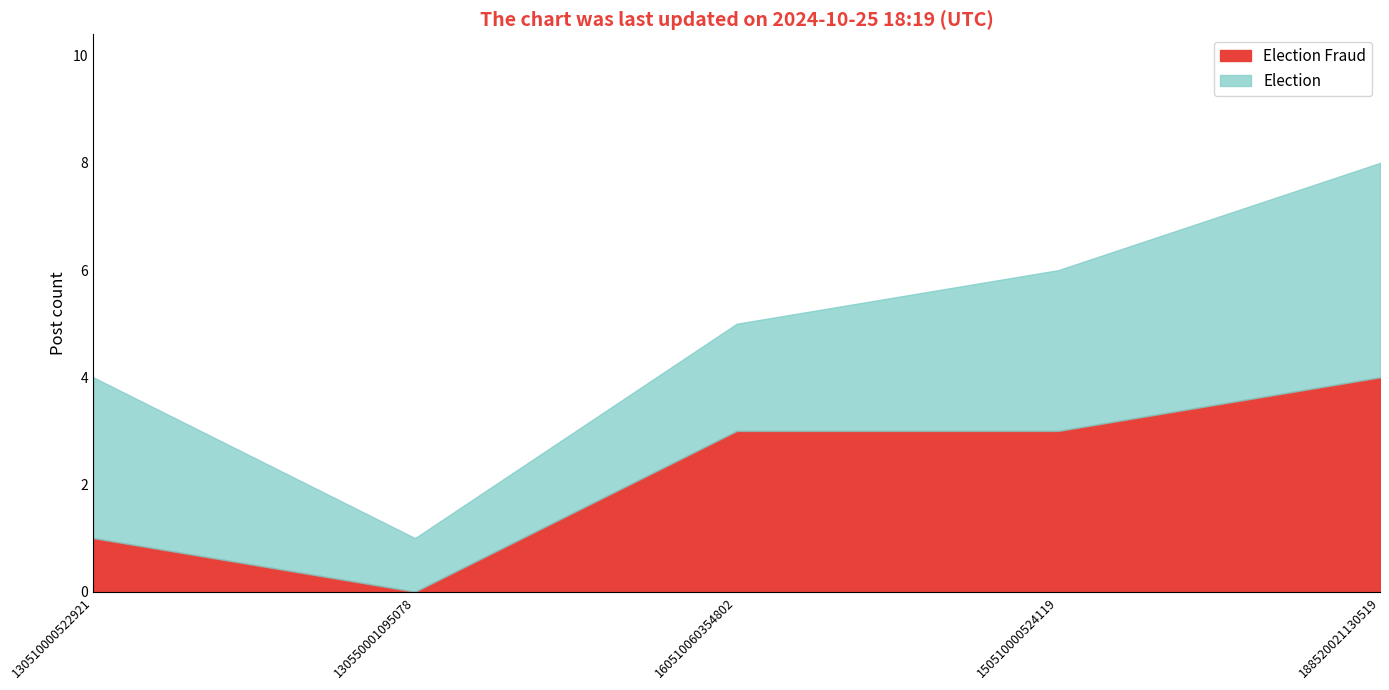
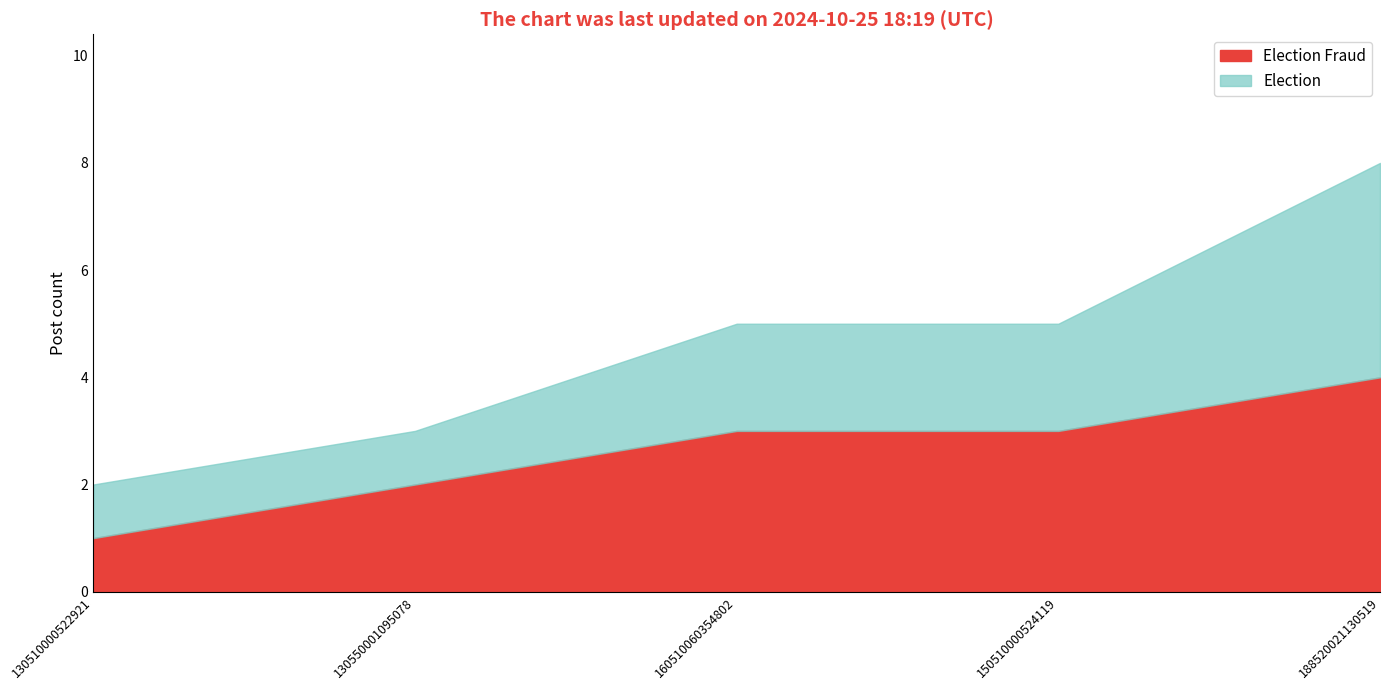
  {
    "Election Fraud": {
      "130510000522921": 1,
-     "130550001095078": 0,
+     "130550001095078": 2,
      "160510060354802": 3,
      "150510000524119": 3,
      "188520021130519": 4
    },
    "Election": {
-     "130510000522921": 3,
+     "130510000522921": 1,
      "130550001095078": 1,
      "160510060354802": 2,
-     "150510000524119": 3,
+     "150510000524119": 2,
      "188520021130519": 4
    }
  }
